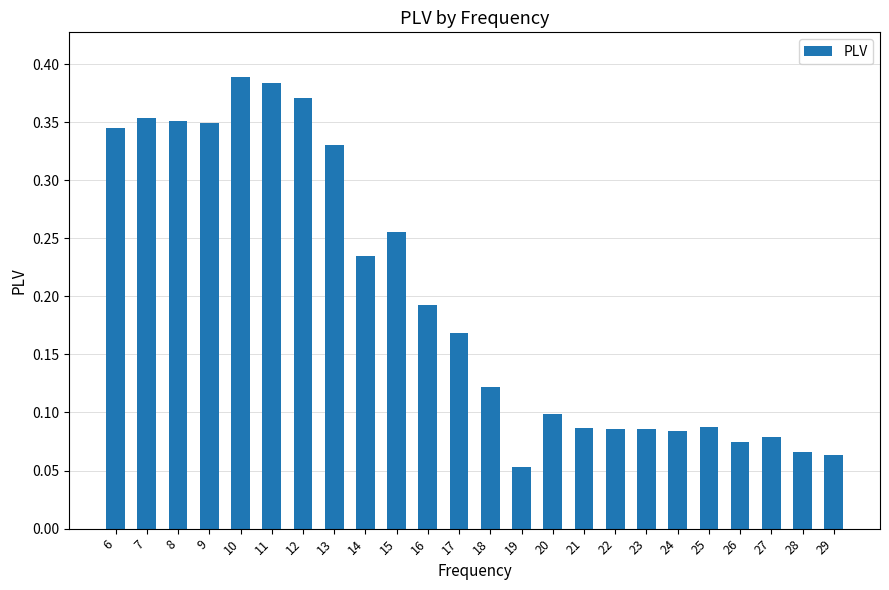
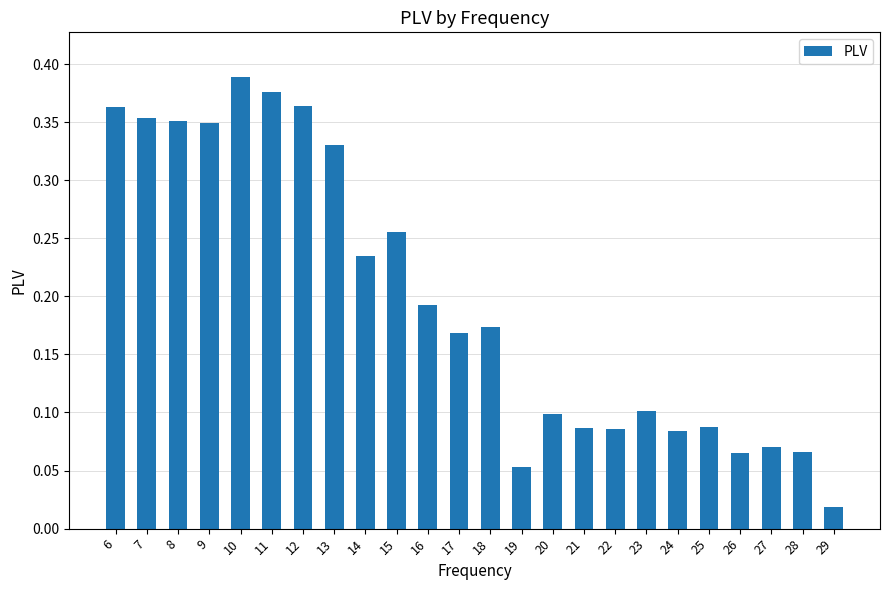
  {
-   "6": 0.345,
+   "6": 0.363,
    "7": 0.353,
    "8": 0.351,
    "9": 0.349,
    "10": 0.388,
-   "11": 0.383,
-   "12": 0.371,
+   "11": 0.376,
+   "12": 0.364,
    "13": 0.330,
    "14": 0.234,
    "15": 0.255,
    "16": 0.193,
    "17": 0.168,
-   "18": 0.122,
+   "18": 0.174,
    "19": 0.053,
    "20": 0.099,
    "21": 0.087,
    "22": 0.086,
-   "23": 0.086,
+   "23": 0.101,
    "24": 0.084,
    "25": 0.087,
-   "26": 0.075,
-   "27": 0.079,
+   "26": 0.065,
+   "27": 0.070,
    "28": 0.066,
-   "29": 0.063
+   "29": 0.019
  }
